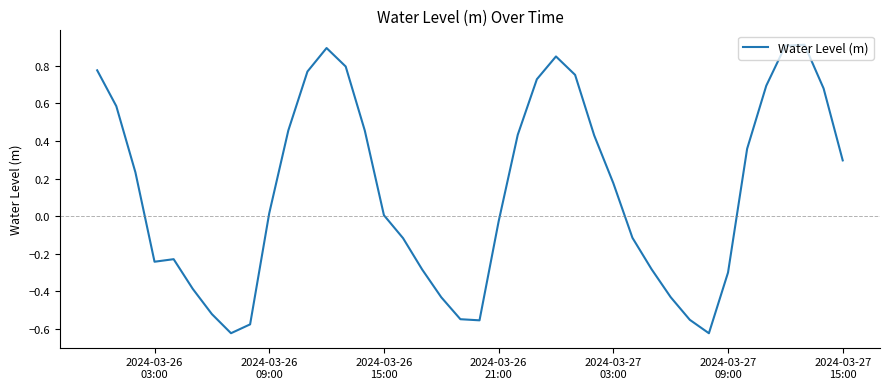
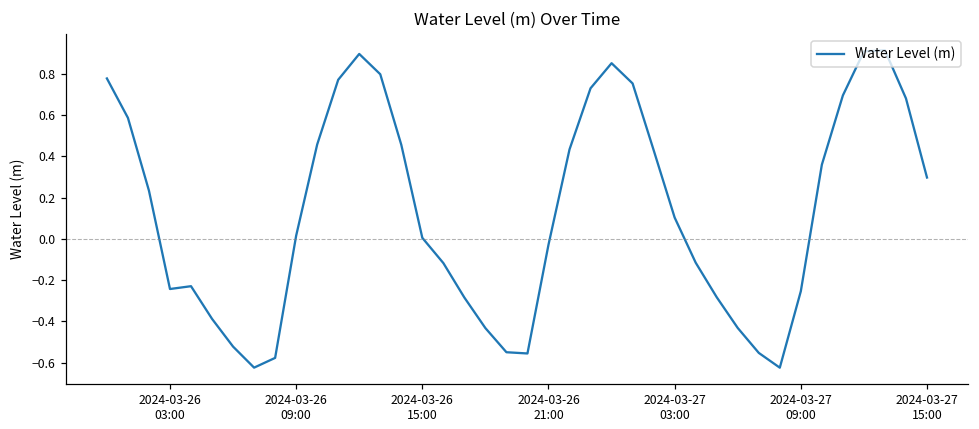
  {
    "2024-03-26 03:00": -0.24,
    "2024-03-26 09:00": 0.02,
    "2024-03-26 15:00": 0.00,
    "2024-03-26 21:00": -0.03,
-   "2024-03-27 03:00": 0.18,
-   "2024-03-27 09:00": -0.30,
+   "2024-03-27 03:00": 0.10,
+   "2024-03-27 09:00": -0.25,
    "2024-03-27 15:00": 0.30
  }
